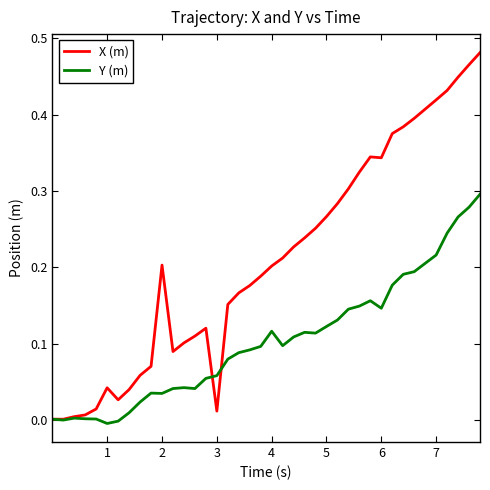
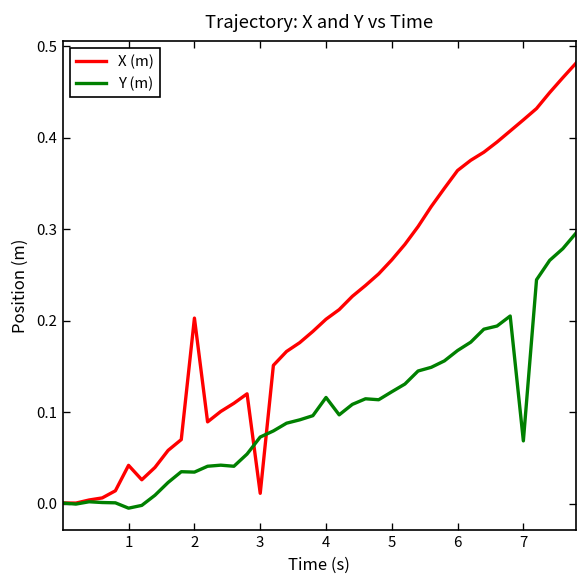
  {
    "X (m)": {
      "1": 0.04,
      "2": 0.20,
      "3": 0.01,
      "4": 0.20,
      "5": 0.27,
-     "6": 0.34,
+     "6": 0.36,
      "7": 0.42
    },
    "Y (m)": {
      "1": 0.00,
      "2": 0.03,
-     "3": 0.06,
+     "3": 0.07,
      "4": 0.12,
      "5": 0.12,
-     "6": 0.15,
-     "7": 0.22
+     "6": 0.17,
+     "7": 0.07
    }
  }
